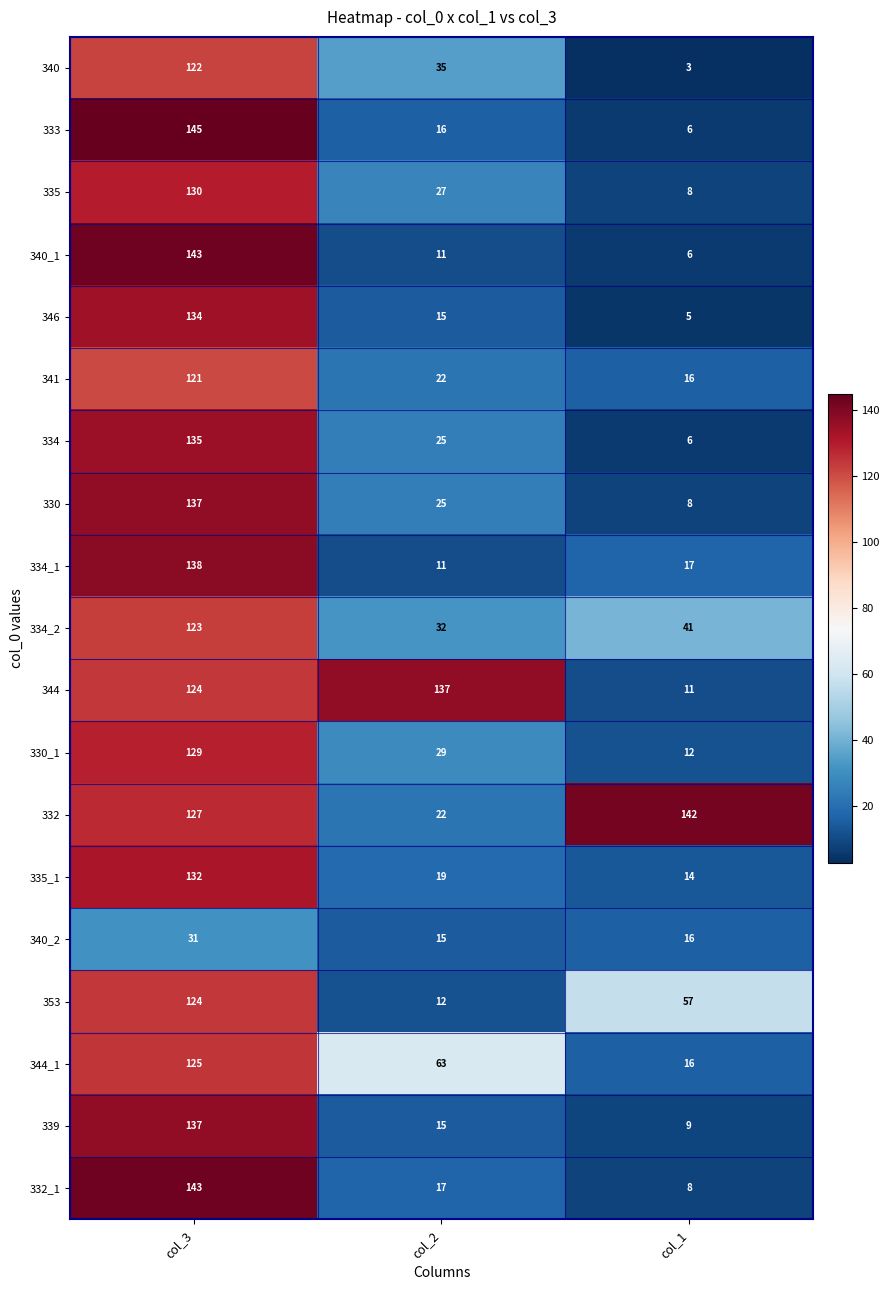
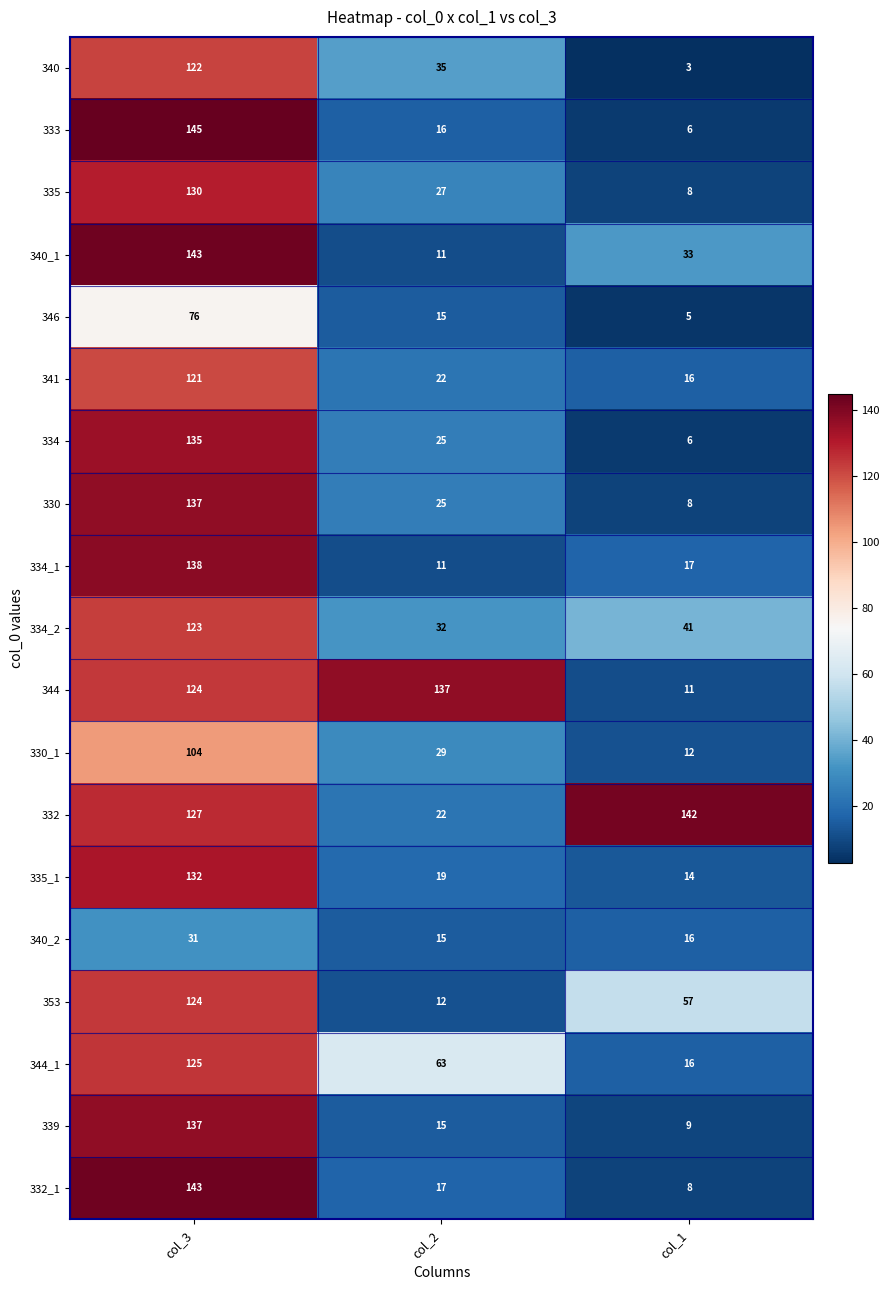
  {
    "340": {
      "col_3": 122,
      "col_2": 35,
      "col_1": 3
    },
    "333": {
      "col_3": 145,
      "col_2": 16,
      "col_1": 6
    },
    "335": {
      "col_3": 130,
      "col_2": 27,
      "col_1": 8
    },
    "340_1": {
      "col_3": 143,
      "col_2": 11,
-     "col_1": 6
+     "col_1": 33
    },
    "346": {
-     "col_3": 134,
+     "col_3": 76,
      "col_2": 15,
      "col_1": 5
    },
    "341": {
      "col_3": 121,
      "col_2": 22,
      "col_1": 16
    },
    "334": {
      "col_3": 135,
      "col_2": 25,
      "col_1": 6
    },
    "330": {
      "col_3": 137,
      "col_2": 25,
      "col_1": 8
    },
    "334_1": {
      "col_3": 138,
      "col_2": 11,
      "col_1": 17
    },
    "334_2": {
      "col_3": 123,
      "col_2": 32,
      "col_1": 41
    },
    "344": {
      "col_3": 124,
      "col_2": 137,
      "col_1": 11
    },
    "330_1": {
-     "col_3": 129,
+     "col_3": 104,
      "col_2": 29,
      "col_1": 12
    },
    "332": {
      "col_3": 127,
      "col_2": 22,
      "col_1": 142
    },
    "335_1": {
      "col_3": 132,
      "col_2": 19,
      "col_1": 14
    },
    "340_2": {
      "col_3": 31,
      "col_2": 15,
      "col_1": 16
    },
    "353": {
      "col_3": 124,
      "col_2": 12,
      "col_1": 57
    },
    "344_1": {
      "col_3": 125,
      "col_2": 63,
      "col_1": 16
    },
    "339": {
      "col_3": 137,
      "col_2": 15,
      "col_1": 9
    },
    "332_1": {
      "col_3": 143,
      "col_2": 17,
      "col_1": 8
    }
  }
